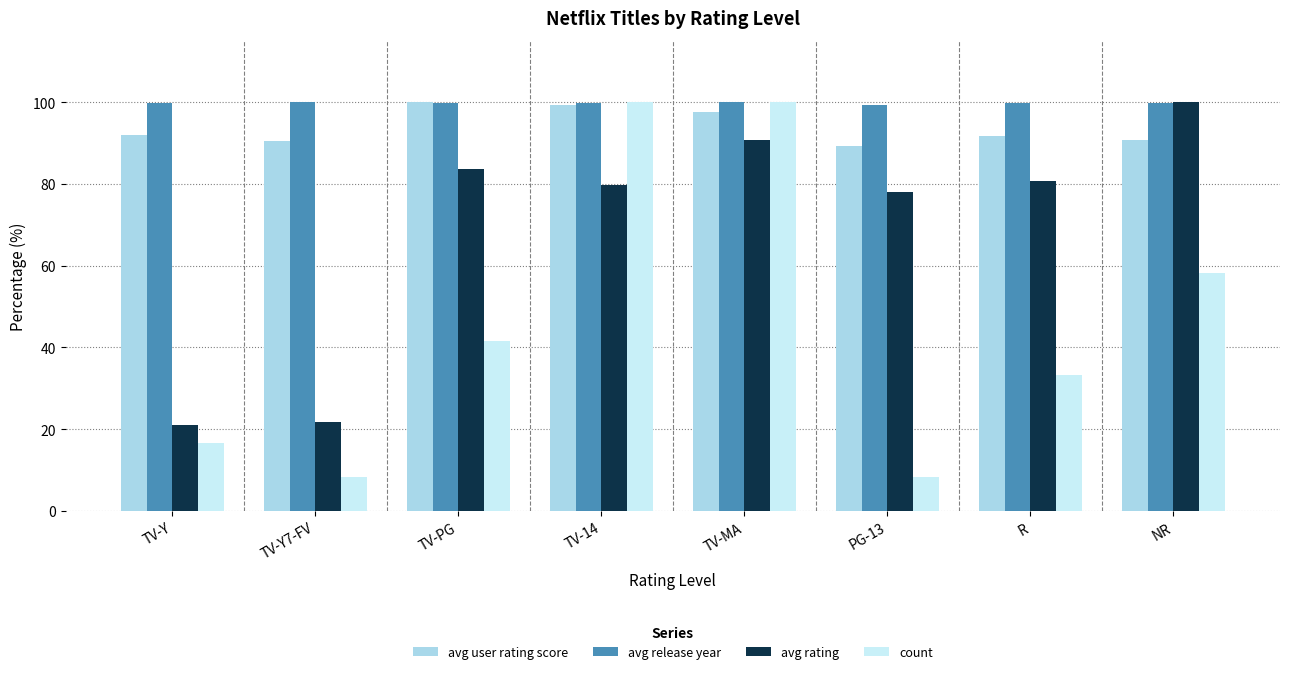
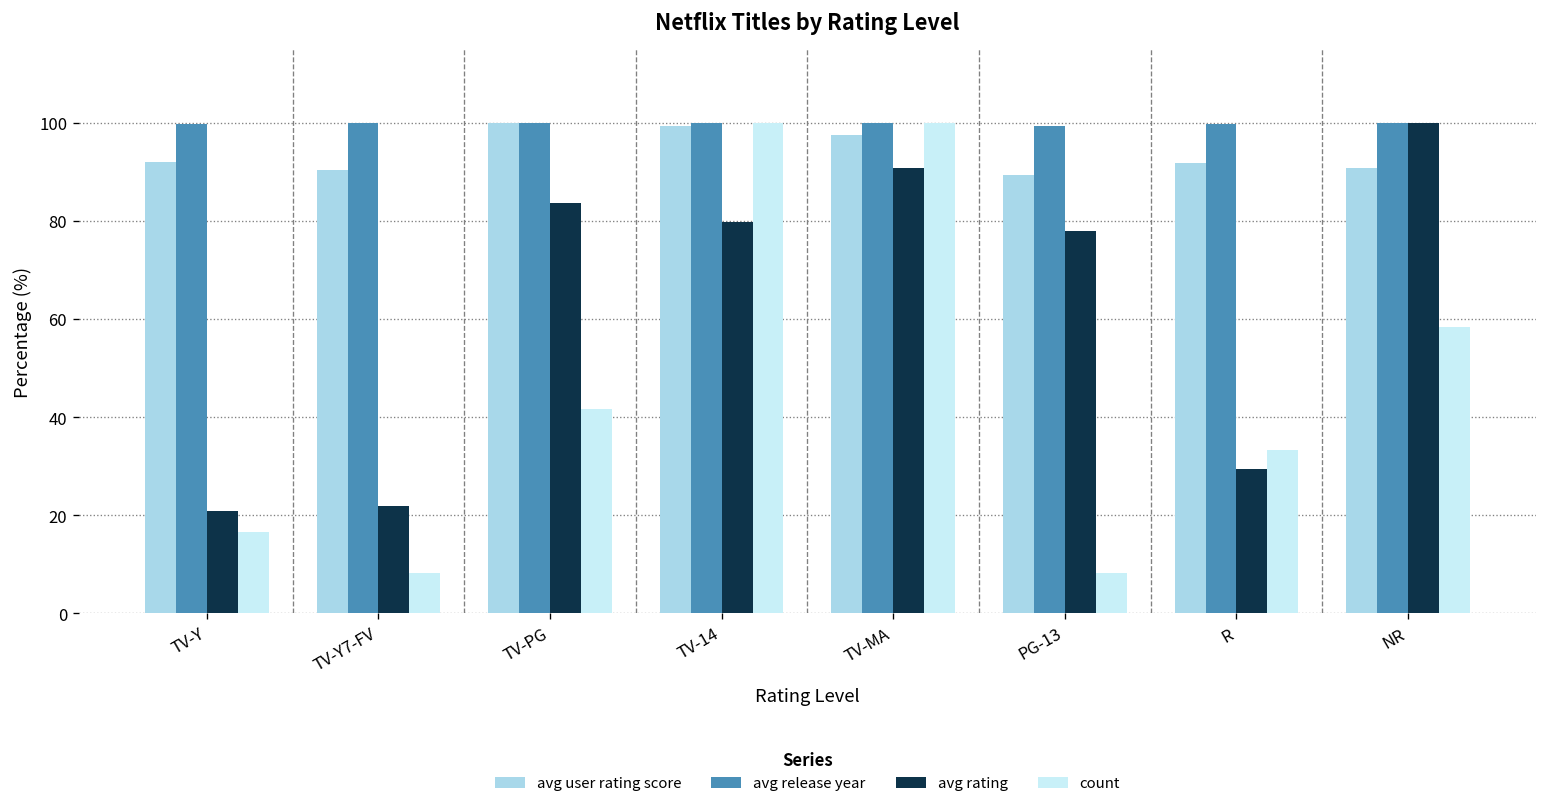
  {
    "avg release year": {
      "TV-Y": 100,
      "TV-Y7-FV": 100,
      "TV-PG": 100,
      "TV-14": 100,
      "TV-MA": 100,
      "PG-13": 99,
      "R": 100,
      "NR": 100
    },
    "avg rating": {
      "TV-Y": 21,
      "TV-Y7-FV": 22,
      "TV-PG": 84,
      "TV-14": 80,
      "TV-MA": 91,
      "PG-13": 78,
-     "R": 81,
+     "R": 30,
      "NR": 100
    }
  }
